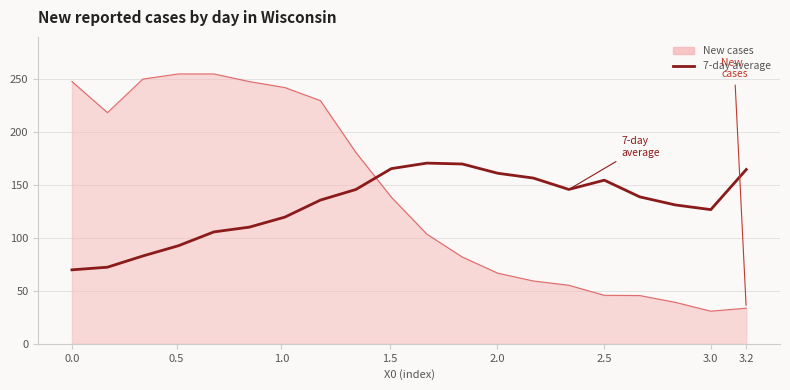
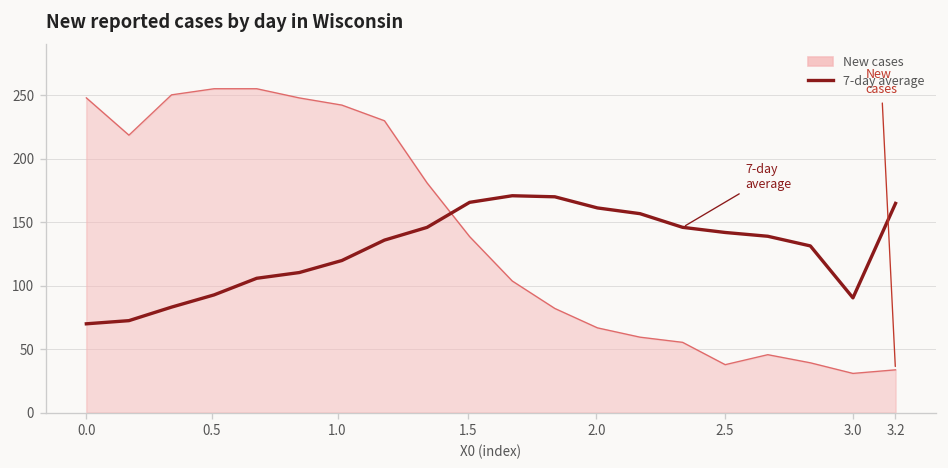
  {
    "New cases": {
      "0.0": 248,
-     "2.5": 46,
+     "2.5": 38,
      "3.0": 31,
      "3.2": 34
    },
    "7-day average": {
      "0.0": 70,
-     "2.5": 155,
-     "3.0": 127,
+     "2.5": 142,
+     "3.0": 90,
      "3.2": 165
    }
  }
